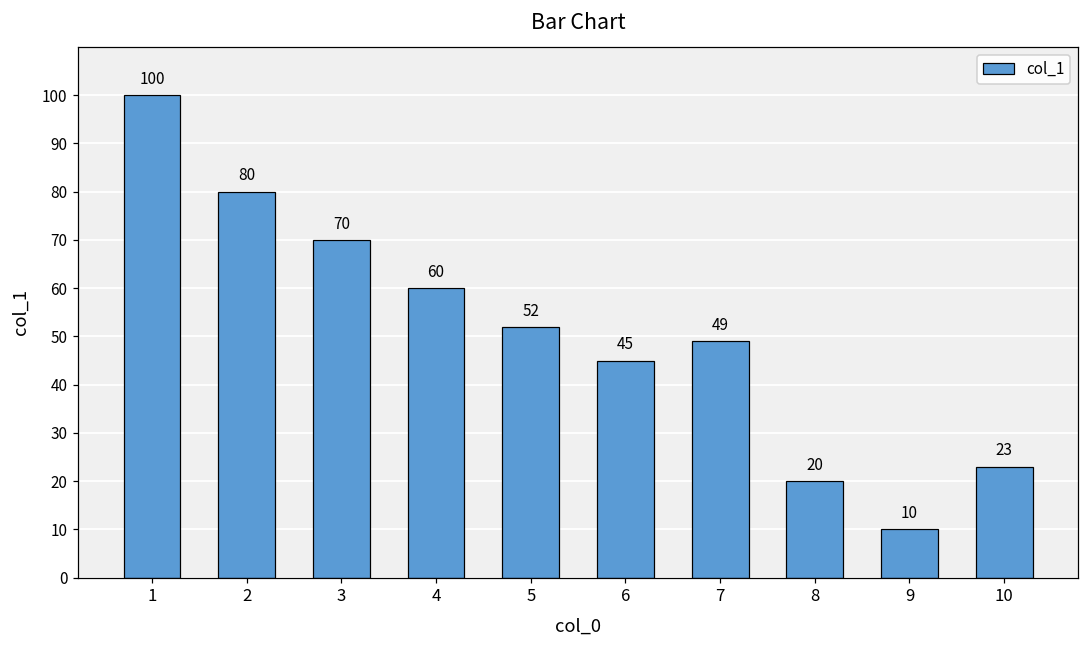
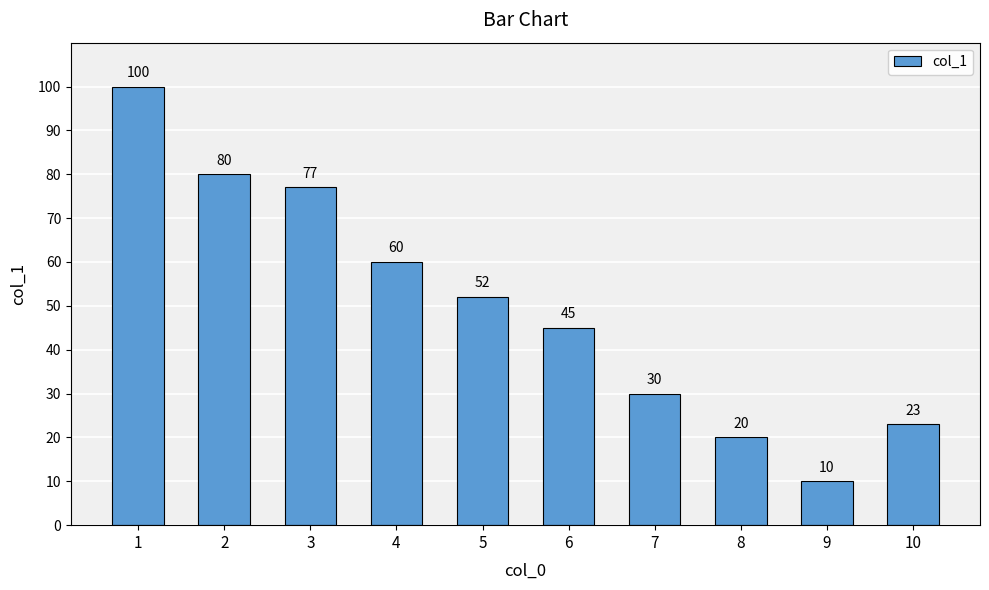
  {
    "1": 100,
    "2": 80,
-   "3": 70,
+   "3": 77,
    "4": 60,
    "5": 52,
    "6": 45,
-   "7": 49,
+   "7": 30,
    "8": 20,
    "9": 10,
    "10": 23
  }
